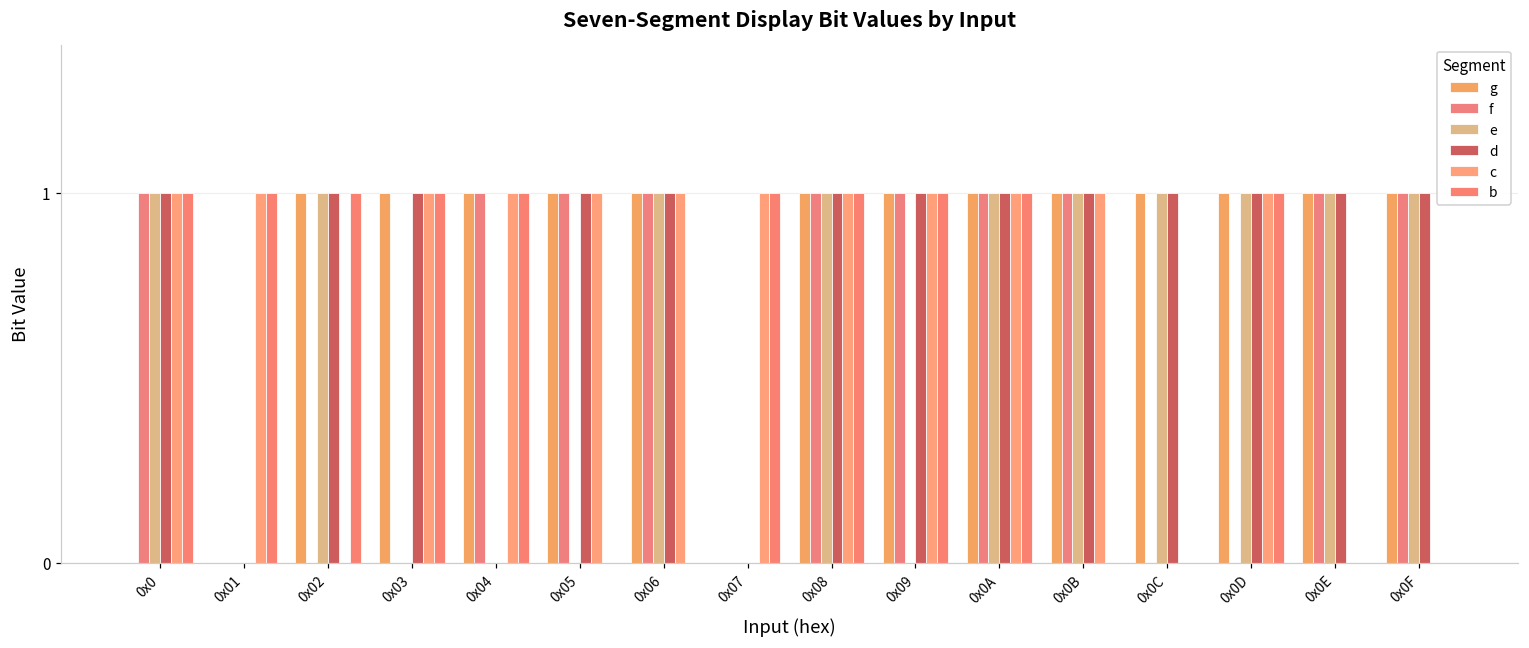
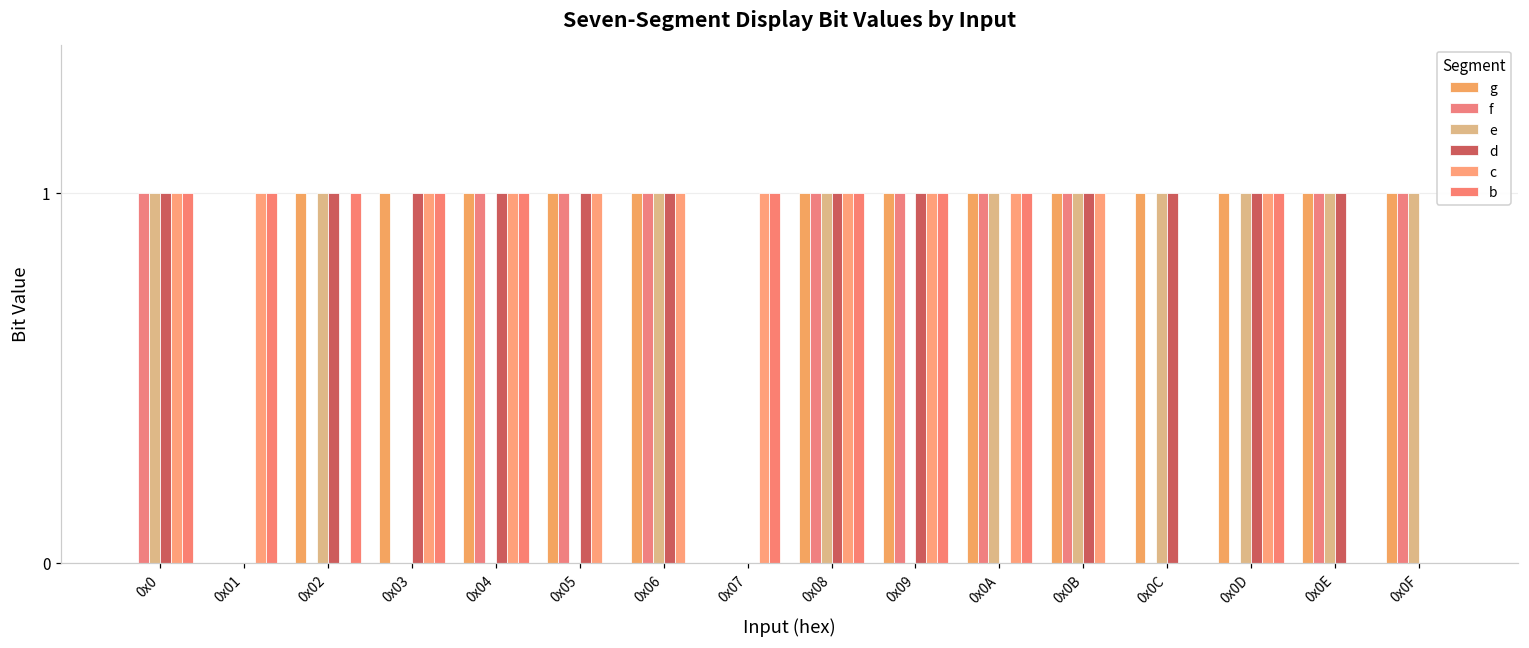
  {
    "d": {
      "0x0": 1,
      "0x01": 0,
      "0x02": 1,
      "0x03": 1,
-     "0x04": 0,
+     "0x04": 1,
      "0x05": 1,
      "0x06": 1,
      "0x07": 0,
      "0x08": 1,
      "0x09": 1,
-     "0x0A": 1,
+     "0x0A": 0,
      "0x0B": 1,
      "0x0C": 1,
      "0x0D": 1,
      "0x0E": 1,
-     "0x0F": 1
+     "0x0F": 0
    }
  }
